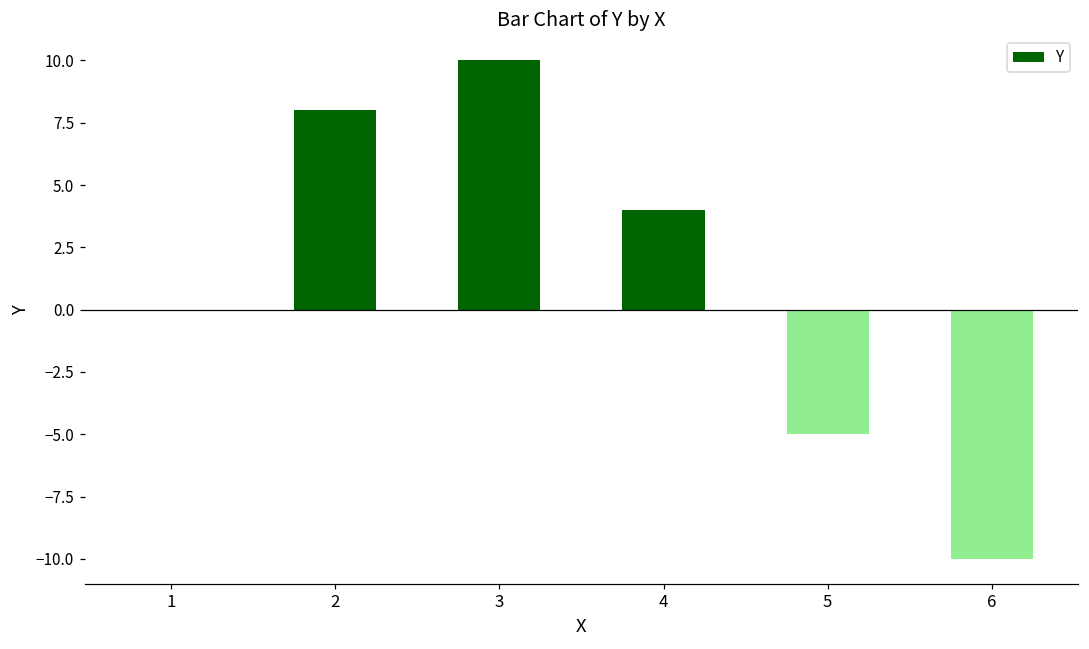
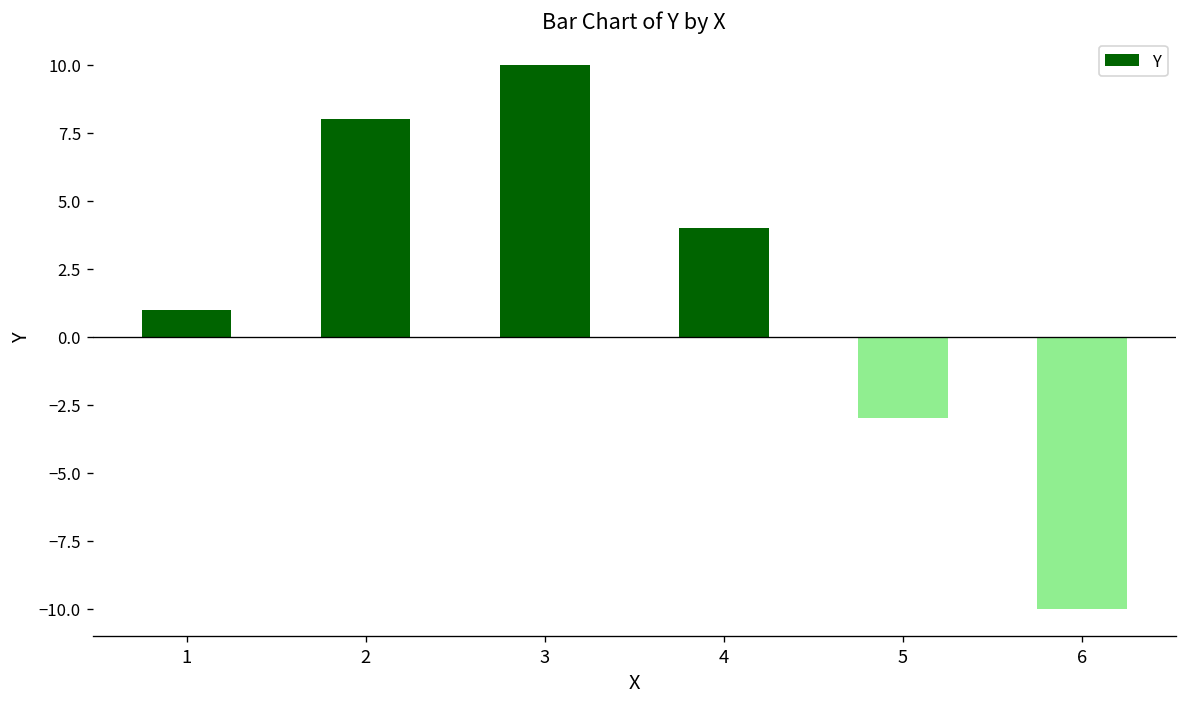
  {
-   "1": 0,
+   "1": 1,
    "2": 8,
    "3": 10,
    "4": 4,
-   "5": -5,
+   "5": -3,
    "6": -10
  }
